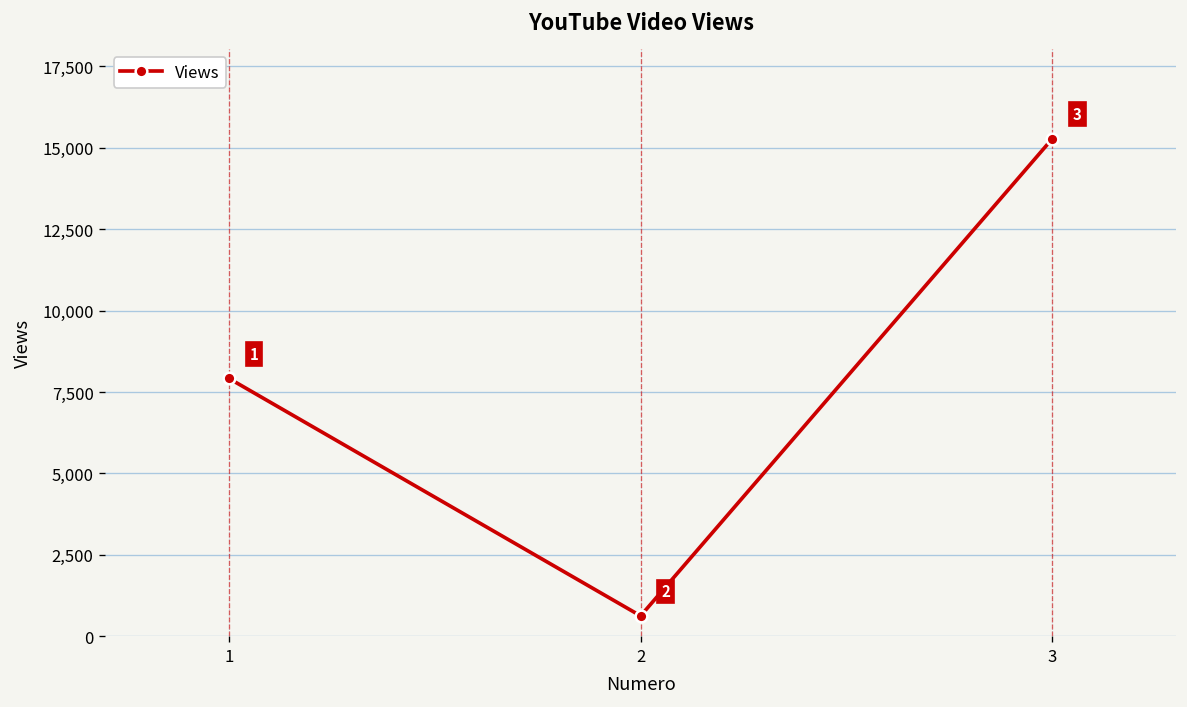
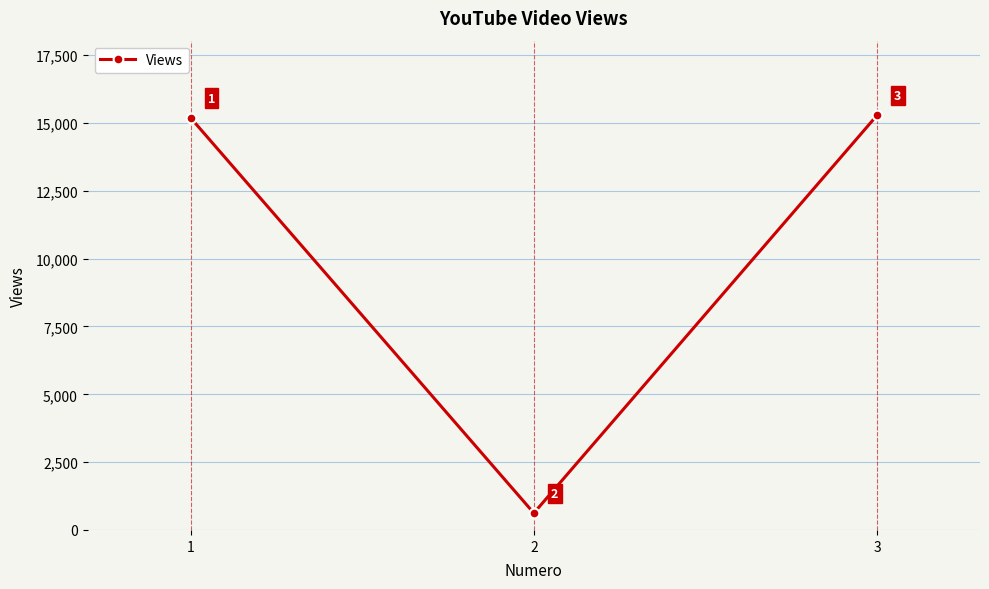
  {
-   "1": "7,900"
+   "1": "15,200"
  }
